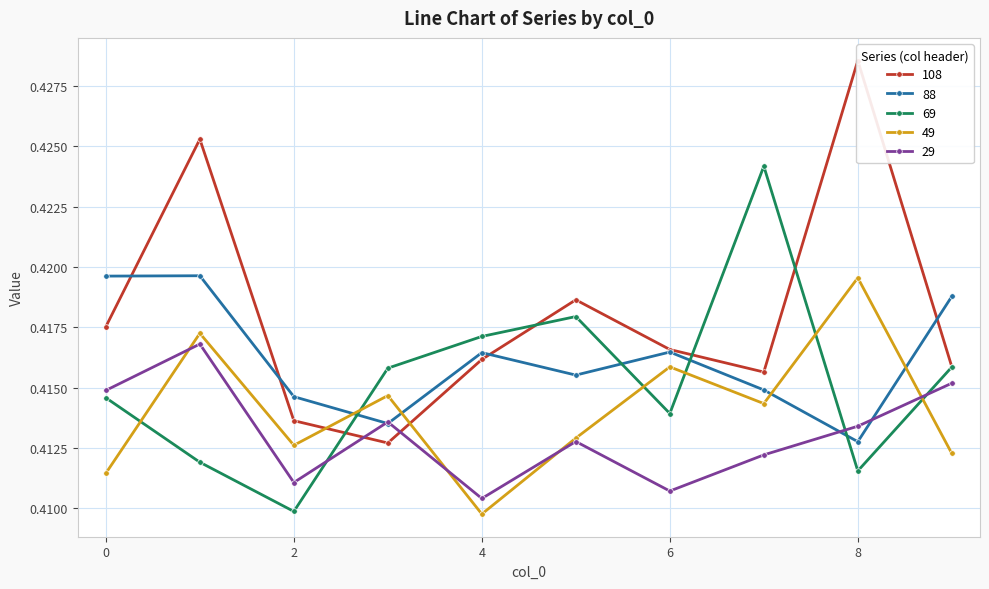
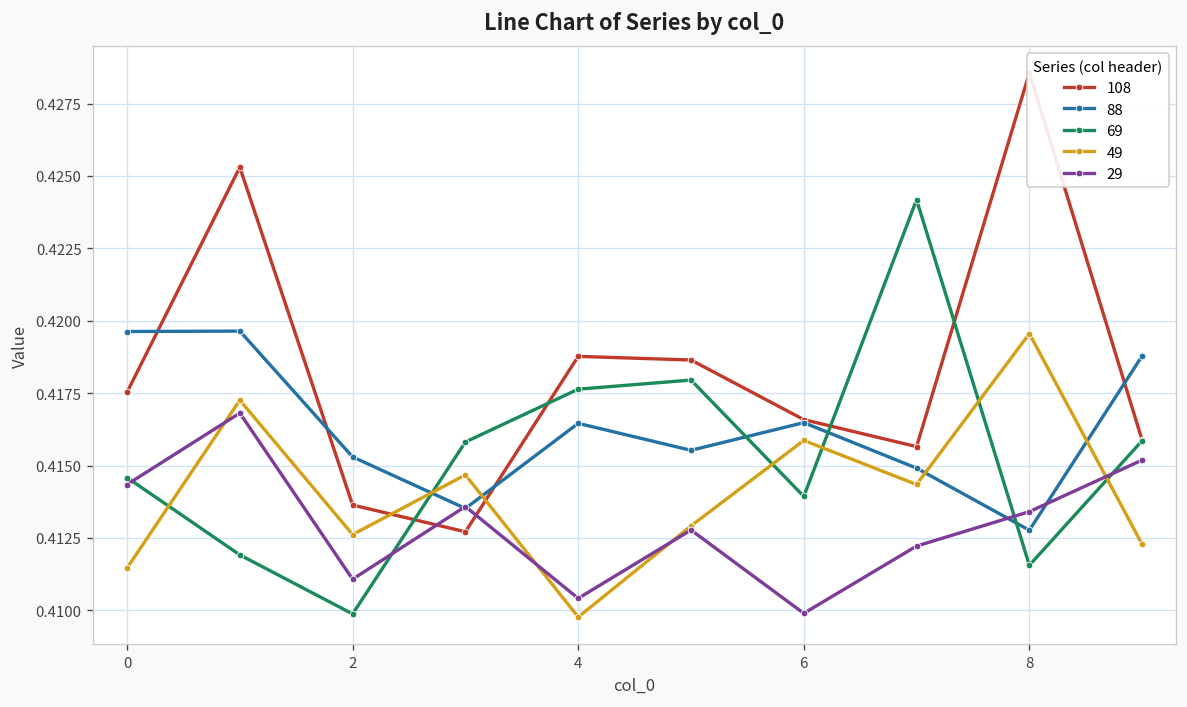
  {
    "108": {
      "0": 0.4175,
      "2": 0.4136,
-     "4": 0.4162
+     "4": 0.4188
    },
    "88": {
      "0": 0.4196,
-     "2": 0.4146,
+     "2": 0.4153,
      "4": 0.4165,
      "8": 0.4128
    },
    "69": {
      "0": 0.4146,
      "2": 0.4099,
-     "4": 0.4171,
+     "4": 0.4176,
      "6": 0.4139,
      "8": 0.4116
    },
    "49": {
      "0": 0.4115,
      "2": 0.4126,
      "4": 0.4098,
      "6": 0.4159,
      "8": 0.4196
    },
    "29": {
-     "0": 0.4149,
+     "0": 0.4143,
      "2": 0.4111,
      "4": 0.4104,
-     "6": 0.4107,
+     "6": 0.4099,
      "8": 0.4134
    }
  }
